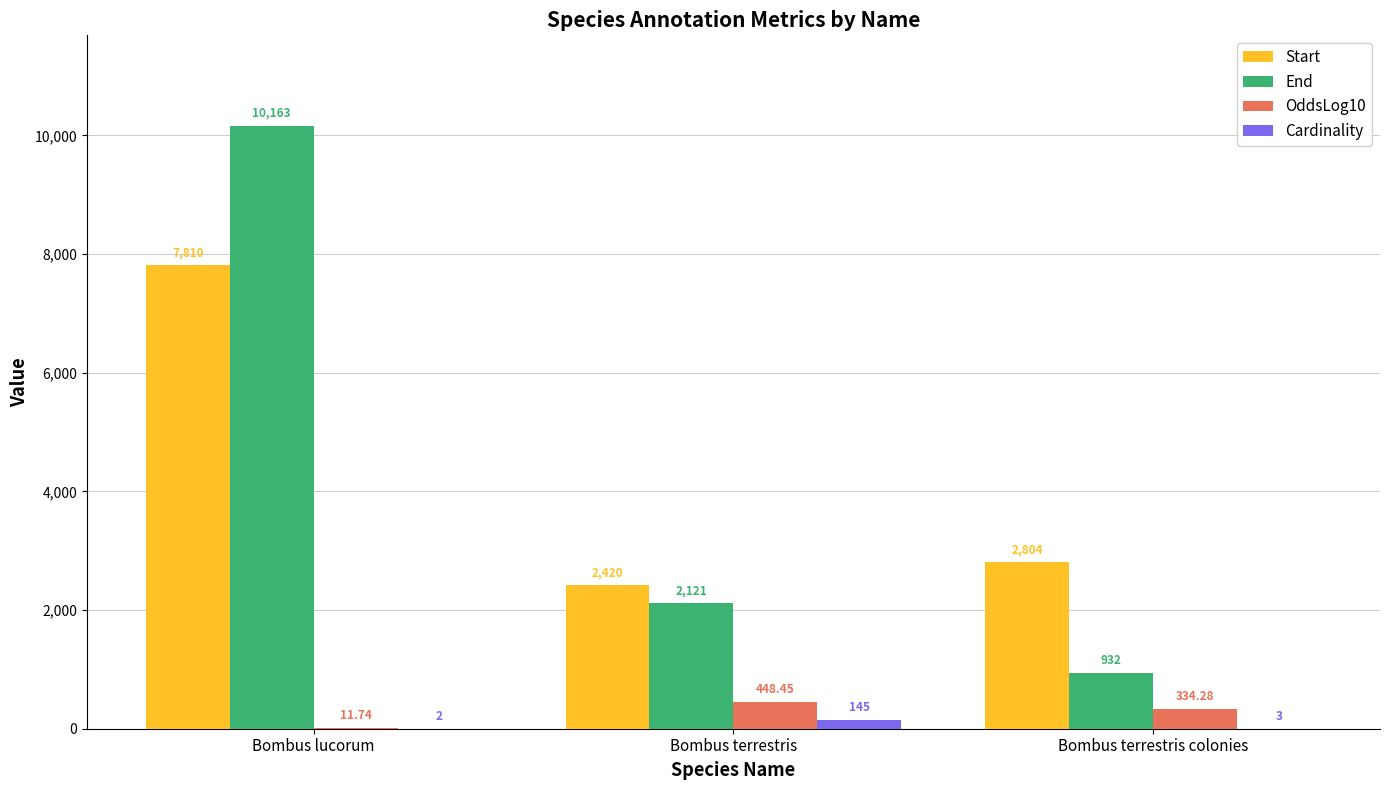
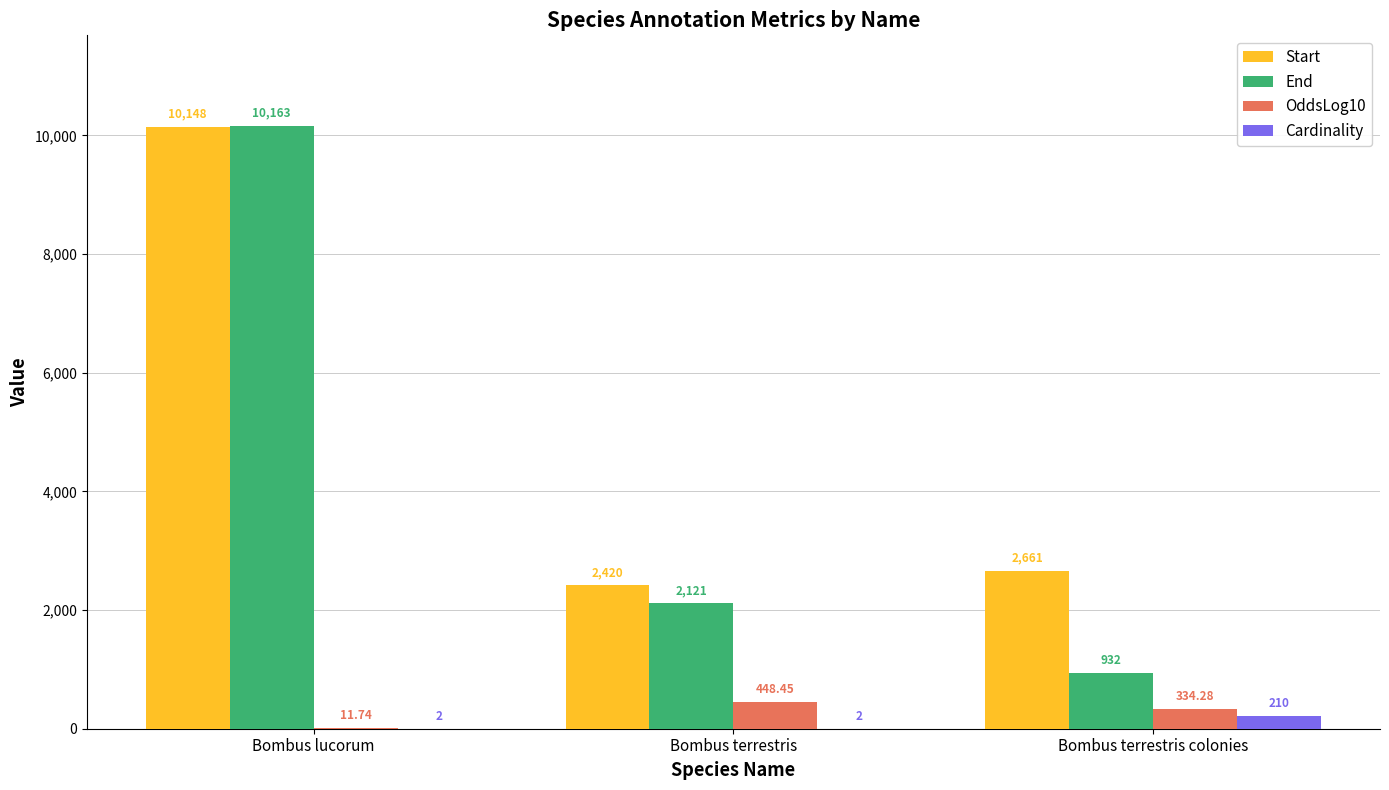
  {
    "Start": {
-     "Bombus lucorum": "7,810",
+     "Bombus lucorum": "10,148",
      "Bombus terrestris": "2,420",
-     "Bombus terrestris colonies": "2,804"
+     "Bombus terrestris colonies": "2,661"
    },
    "End": {
      "Bombus lucorum": "10,163",
      "Bombus terrestris": "2,121",
      "Bombus terrestris colonies": "932"
    },
    "OddsLog10": {
      "Bombus lucorum": "11.74",
      "Bombus terrestris": "448.45",
      "Bombus terrestris colonies": "334.28"
    },
    "Cardinality": {
      "Bombus lucorum": "2",
-     "Bombus terrestris": "145",
-     "Bombus terrestris colonies": "3"
+     "Bombus terrestris": "2",
+     "Bombus terrestris colonies": "210"
    }
  }
